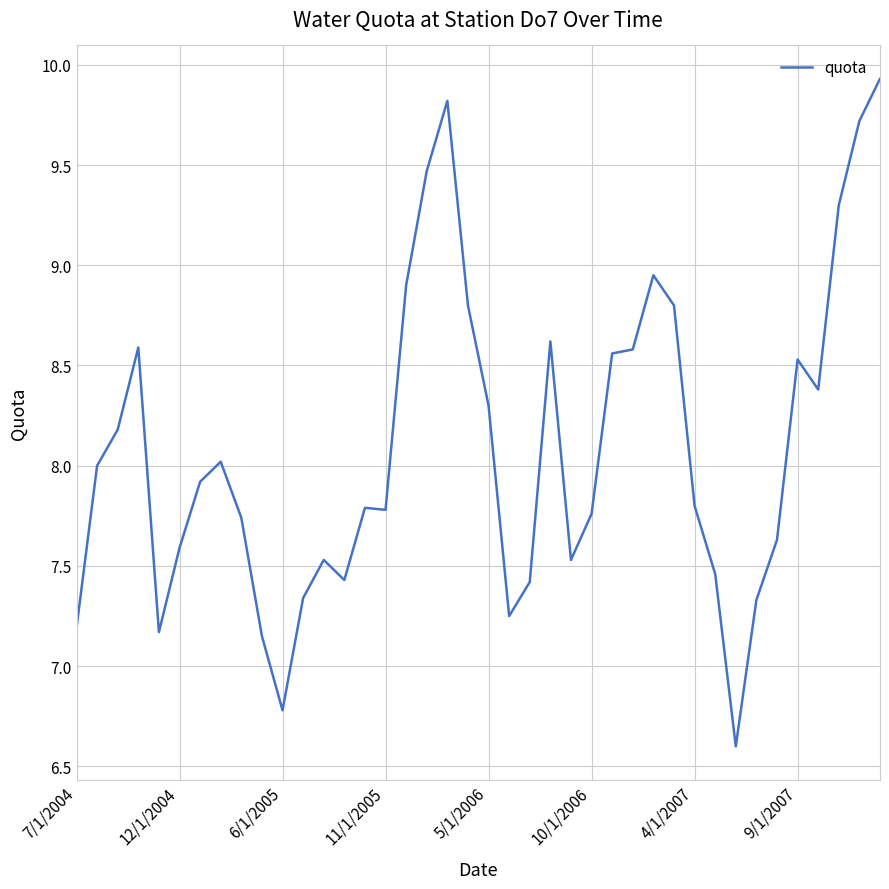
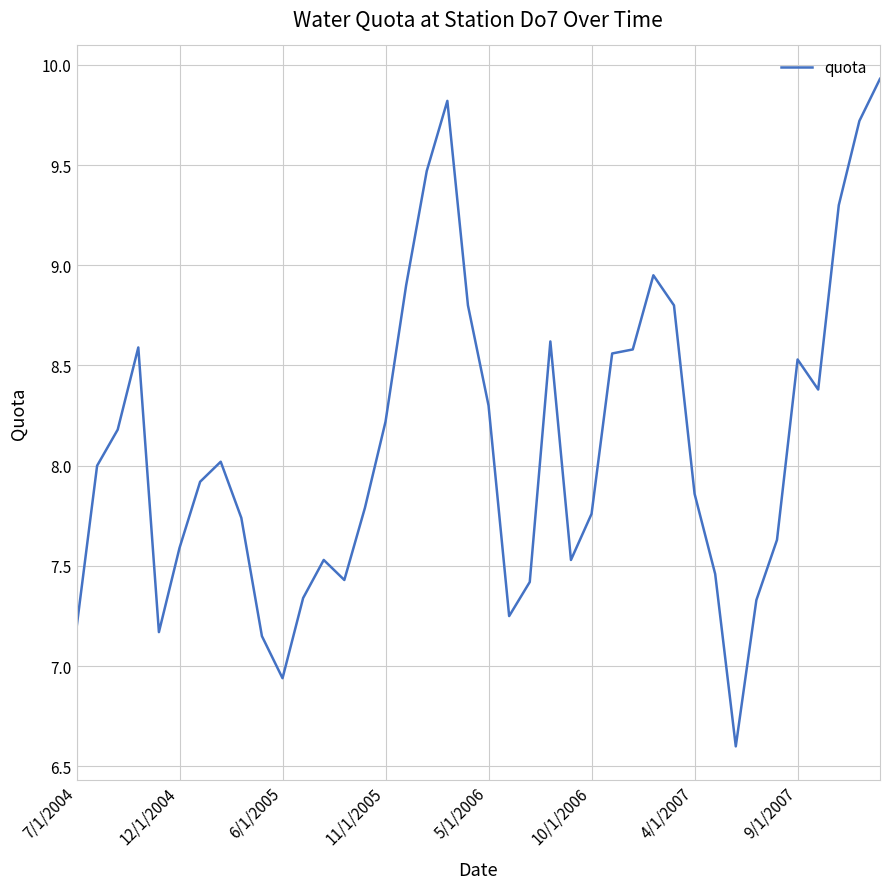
  {
    "7/1/2004": 7.19,
    "12/1/2004": 7.59,
-   "6/1/2005": 6.78,
-   "11/1/2005": 7.78,
+   "6/1/2005": 6.94,
+   "11/1/2005": 8.22,
    "5/1/2006": 8.30,
    "10/1/2006": 7.76,
-   "4/1/2007": 7.80,
+   "4/1/2007": 7.86,
    "9/1/2007": 8.53
  }
